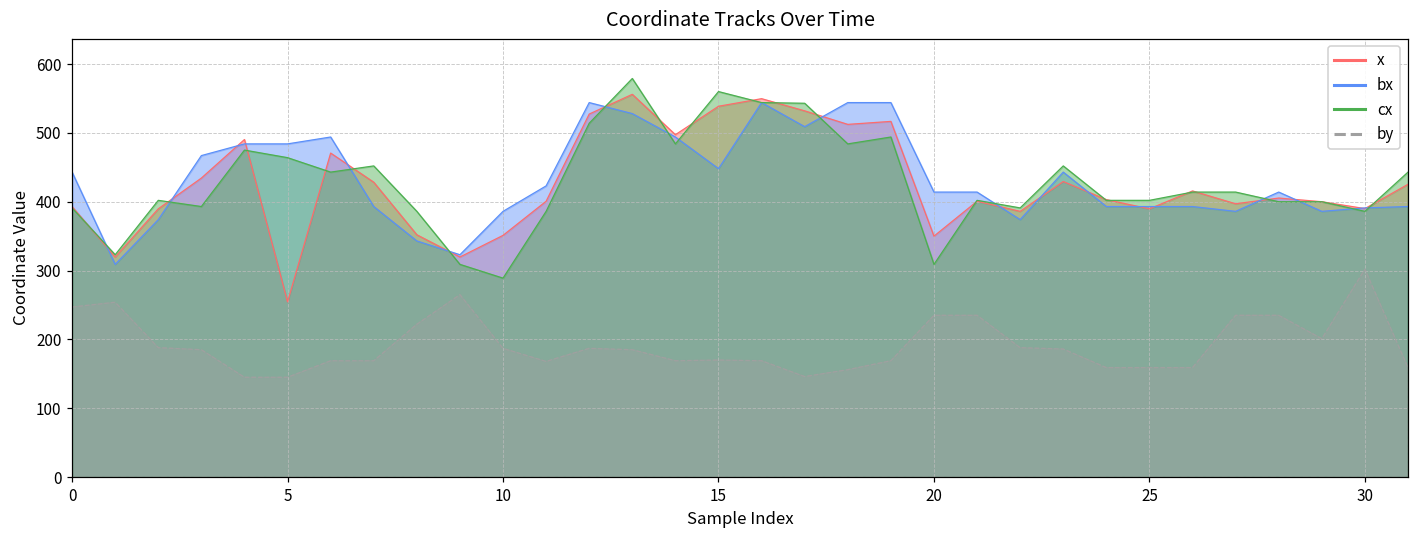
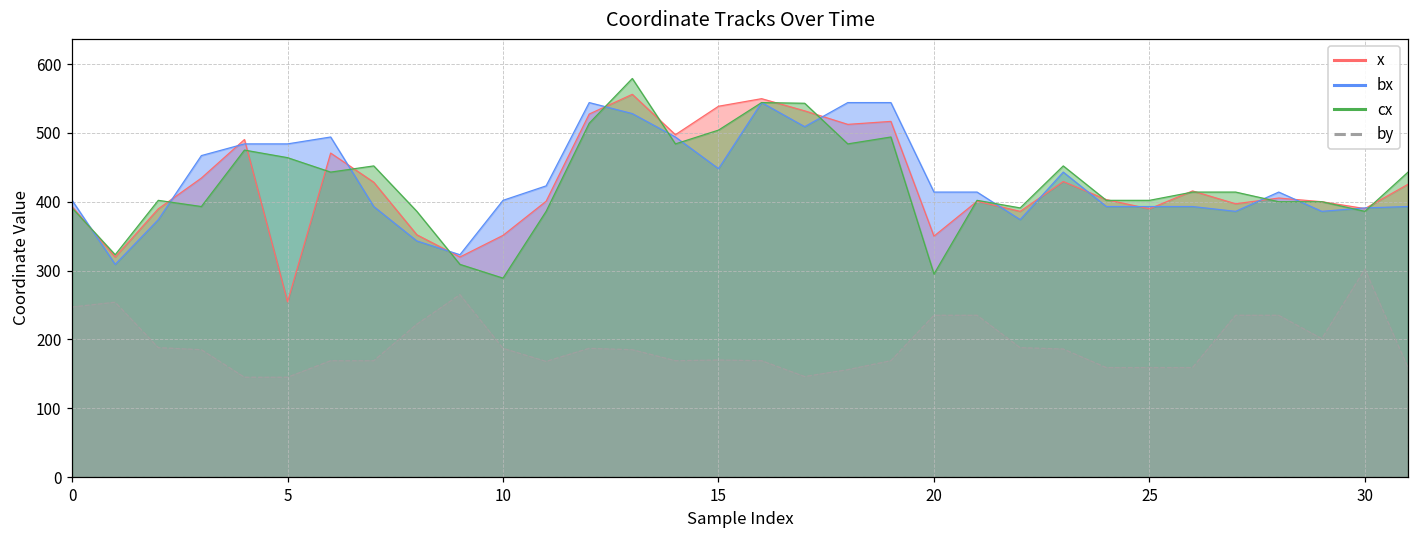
  {
    "x": {
      "5": 250,
      "10": 350,
      "15": 540,
      "20": 350
    },
    "bx": {
-     "0": 440,
+     "0": 400,
      "5": 480,
-     "10": 390,
+     "10": 400,
      "15": 450,
      "20": 410
    },
    "cx": {
      "5": 460,
      "10": 290,
-     "15": 560,
-     "20": 310,
+     "15": 500,
+     "20": 300,
      "25": 400
    },
    "by": {
      "0": 250,
      "5": 150,
      "10": 190,
      "15": 170,
      "20": 240,
      "25": 160,
      "30": 300
    }
  }
